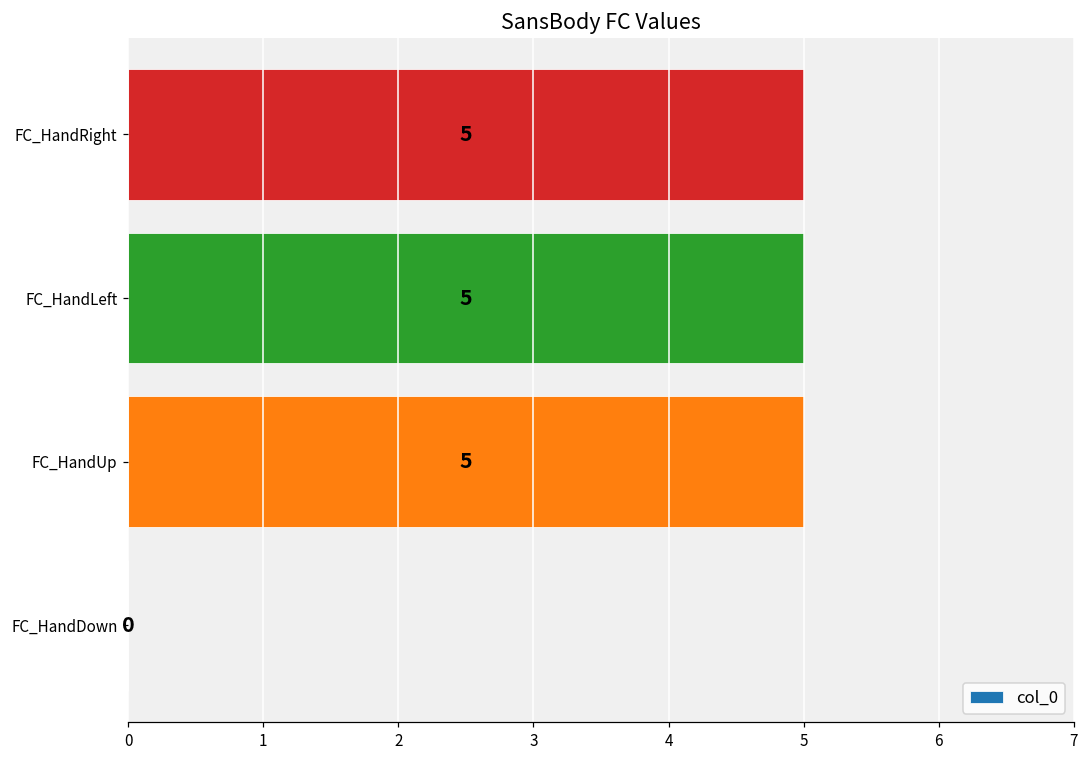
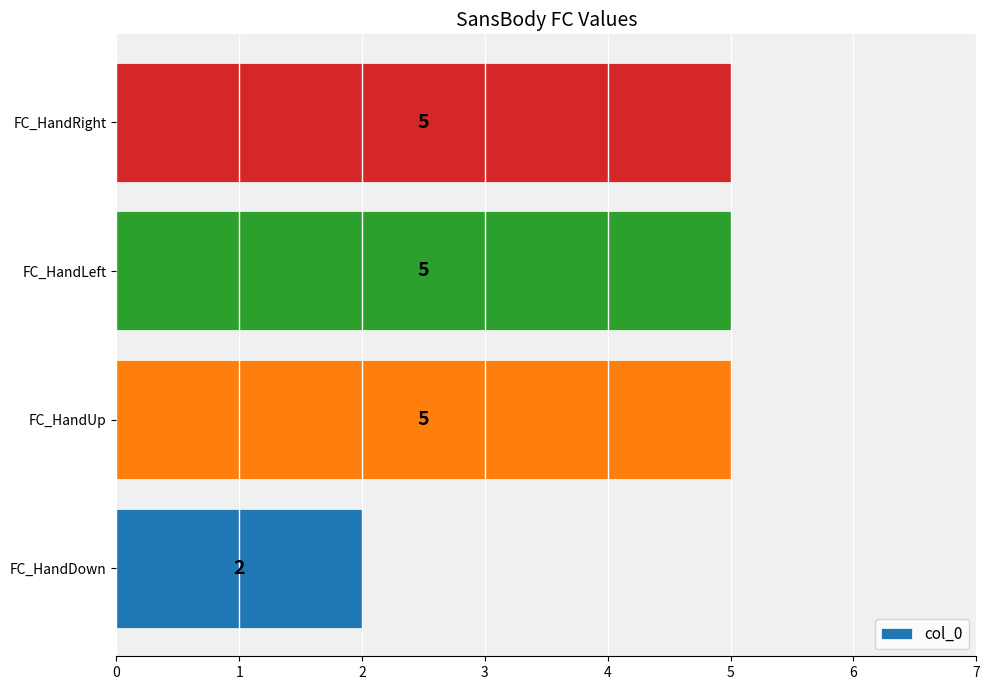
  {
    "FC_HandRight": 5,
    "FC_HandLeft": 5,
    "FC_HandUp": 5,
-   "FC_HandDown": 0
+   "FC_HandDown": 2
  }
